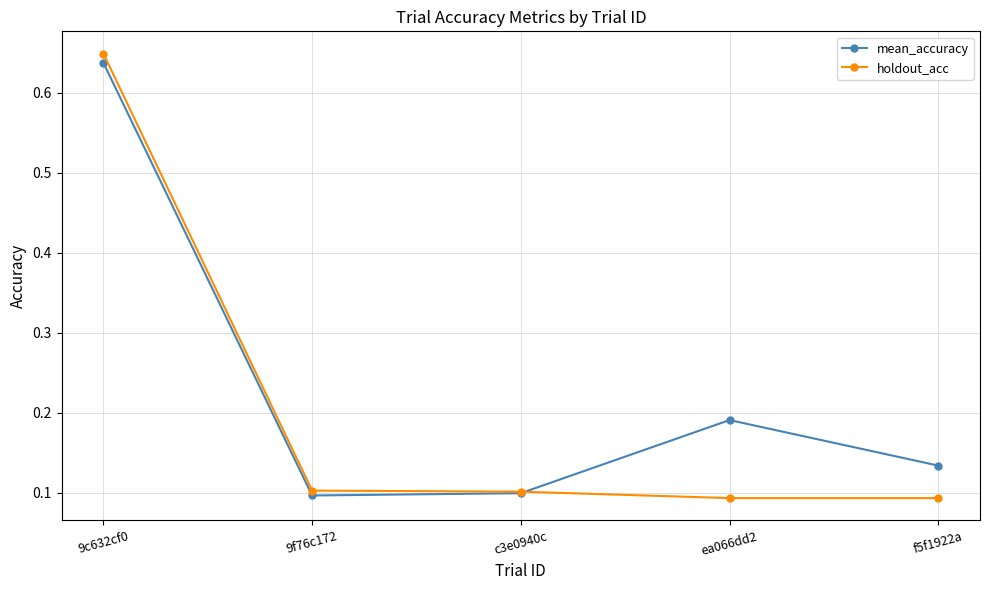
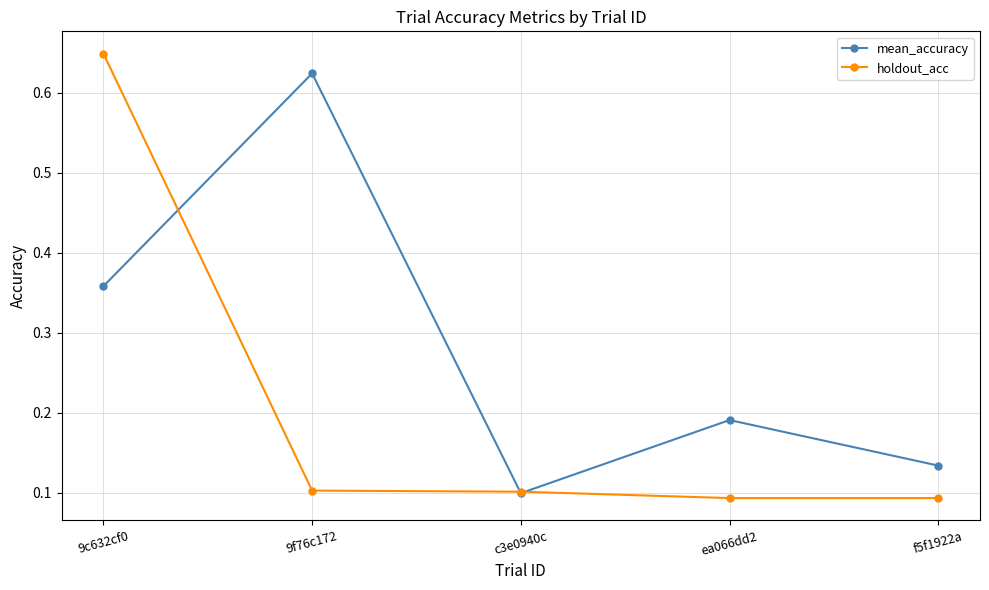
  {
    "mean_accuracy": {
-     "9c632cf0": 0.64,
-     "9f76c172": 0.10,
+     "9c632cf0": 0.36,
+     "9f76c172": 0.62,
      "ea066dd2": 0.19,
      "f5f1922a": 0.13
    },
    "holdout_acc": {
      "9c632cf0": 0.65,
      "9f76c172": 0.10,
      "ea066dd2": 0.09,
      "f5f1922a": 0.09
    }
  }
